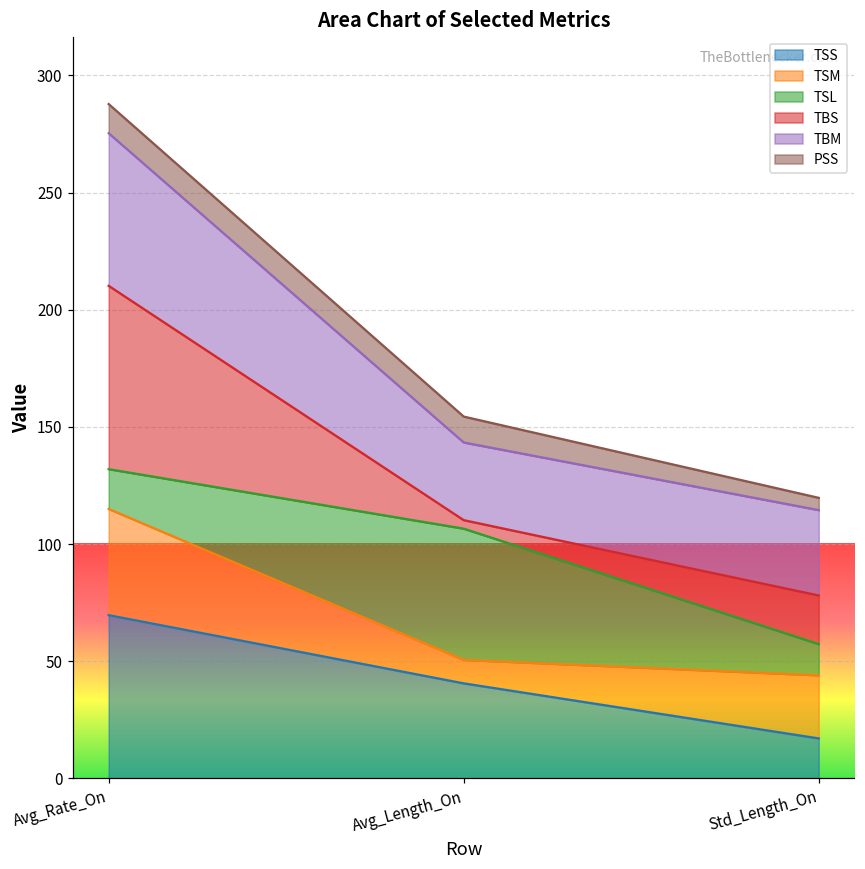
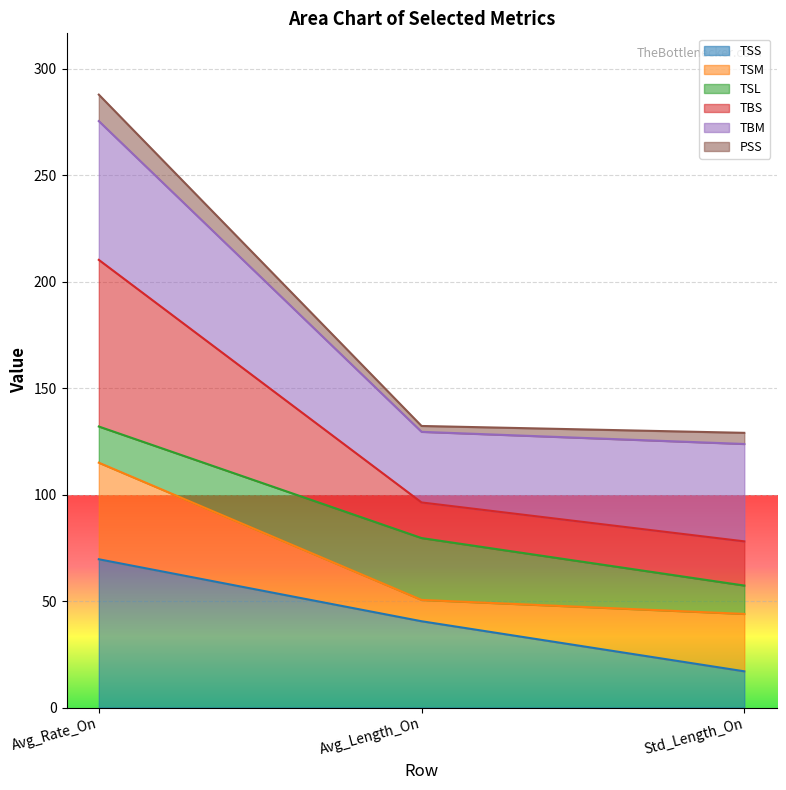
  {
    "TSS": {
      "Avg_Rate_On": 70,
      "Avg_Length_On": 41,
      "Std_Length_On": 17
    },
    "TSM": {
      "Avg_Rate_On": 45,
      "Avg_Length_On": 10,
      "Std_Length_On": 27
    },
    "TSL": {
      "Avg_Rate_On": 17,
-     "Avg_Length_On": 56,
+     "Avg_Length_On": 29,
      "Std_Length_On": 13
    },
    "TBS": {
      "Avg_Rate_On": 78,
-     "Avg_Length_On": 4,
+     "Avg_Length_On": 17,
      "Std_Length_On": 21
    },
    "TBM": {
      "Avg_Rate_On": 65,
      "Avg_Length_On": 33,
-     "Std_Length_On": 36
+     "Std_Length_On": 46
    },
    "PSS": {
      "Avg_Rate_On": 12,
-     "Avg_Length_On": 11,
+     "Avg_Length_On": 3,
      "Std_Length_On": 5
    }
  }
